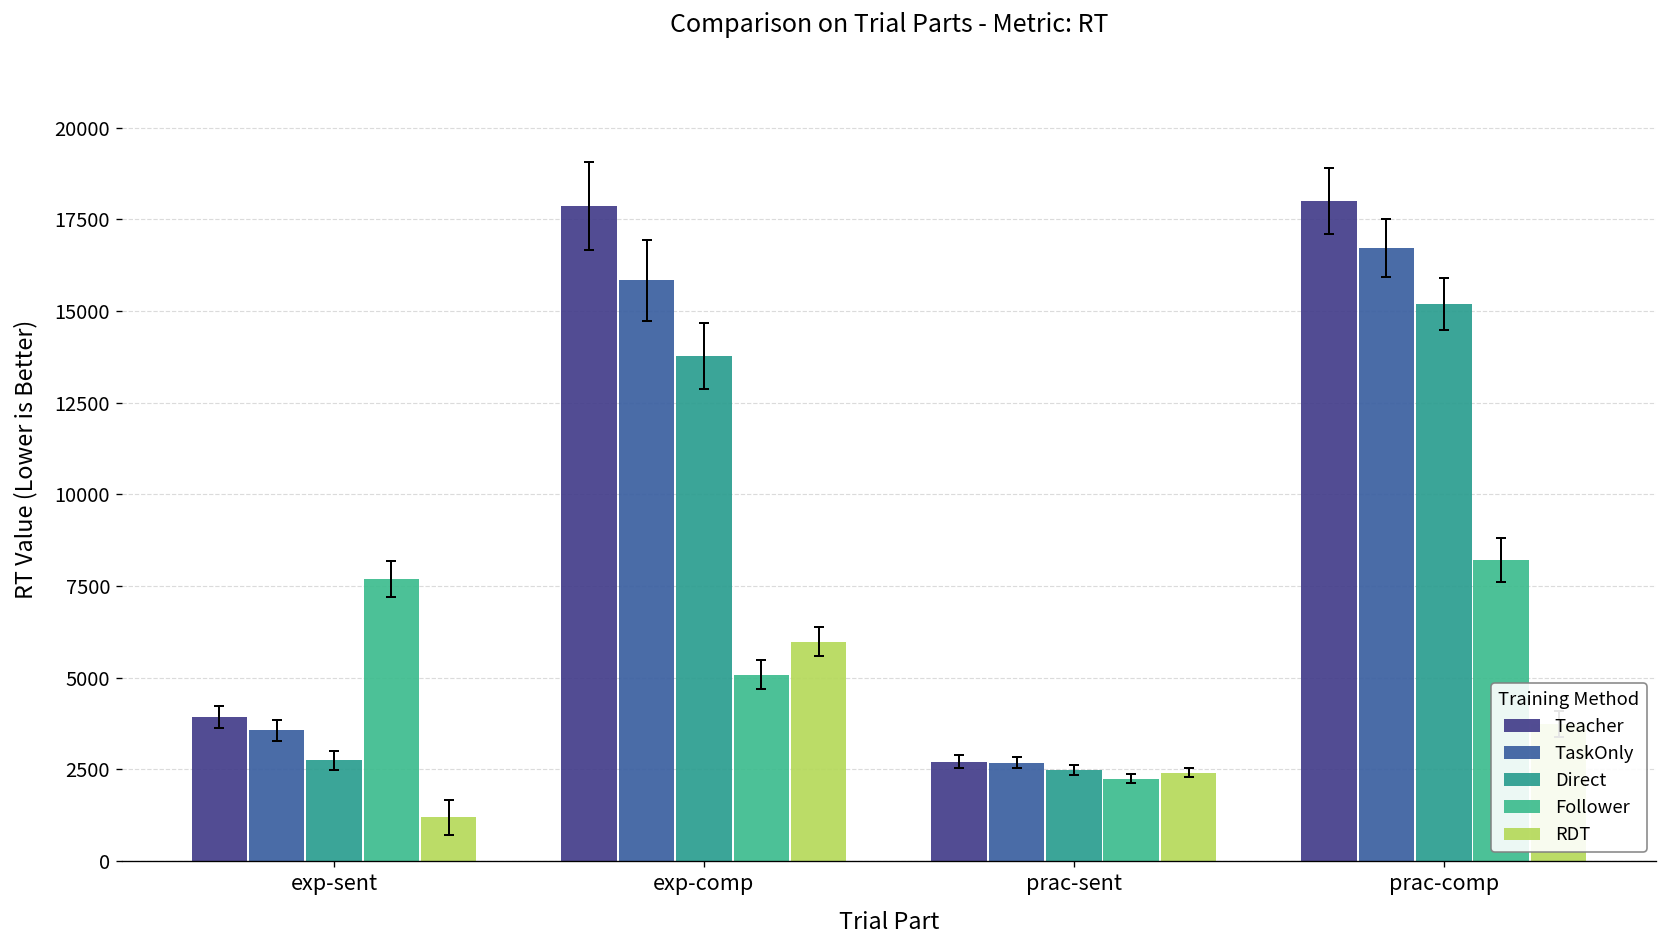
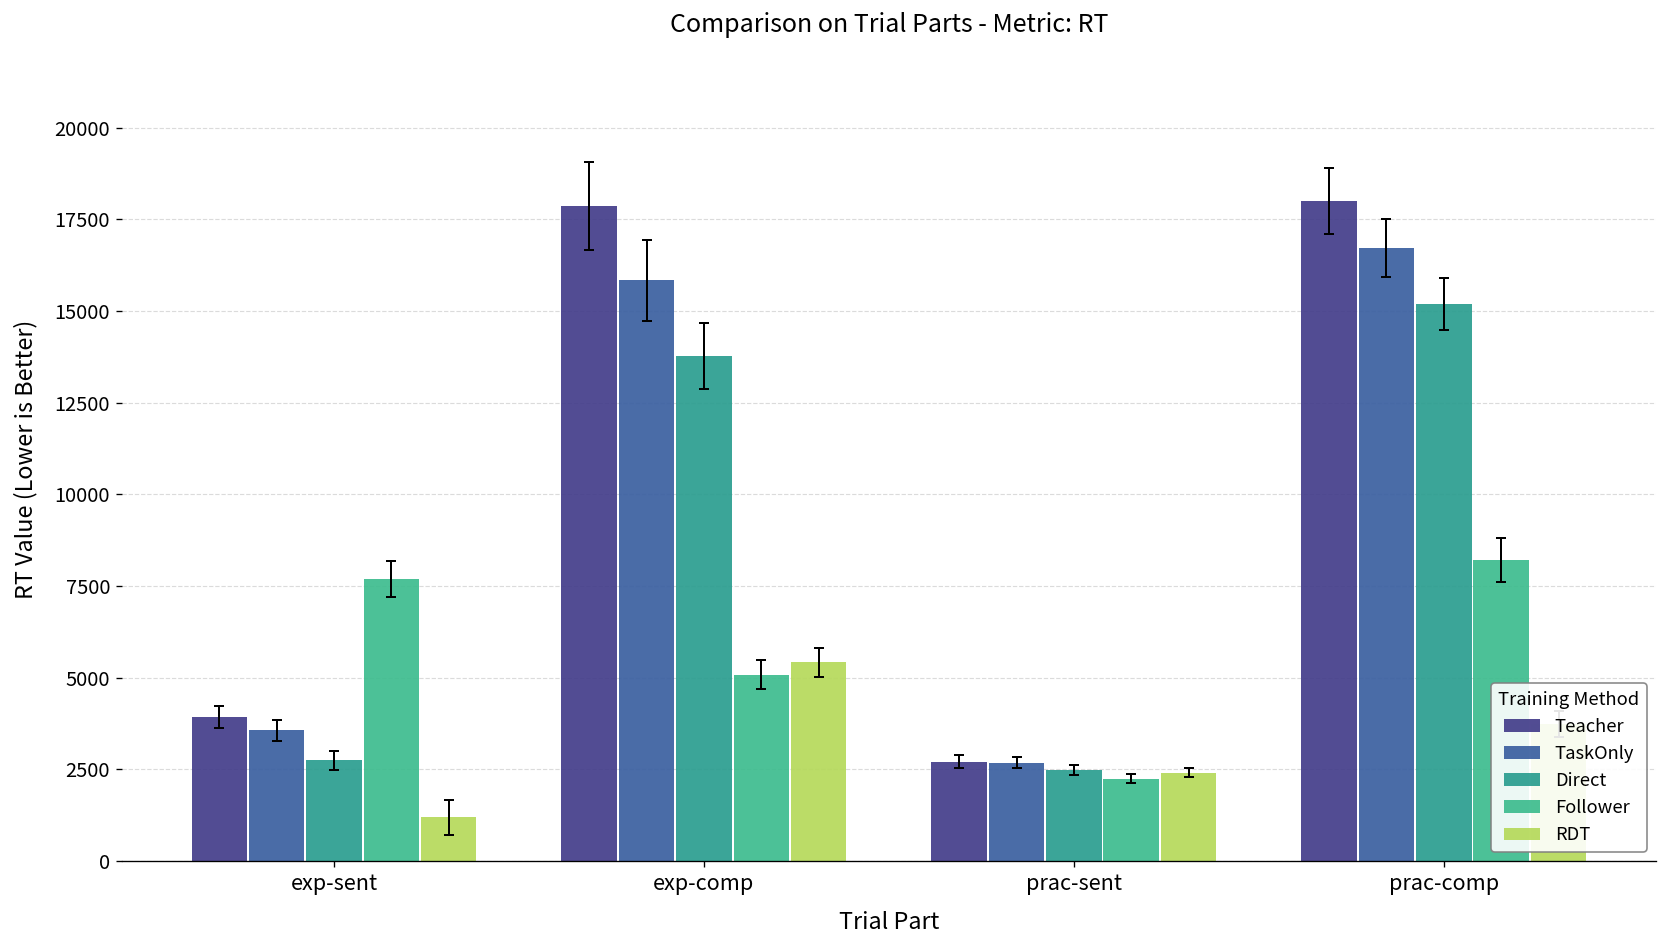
  {
    "RDT": {
      "exp-sent": 1200,
-     "exp-comp": 6000,
+     "exp-comp": 5400,
      "prac-sent": 2400
    }
  }
